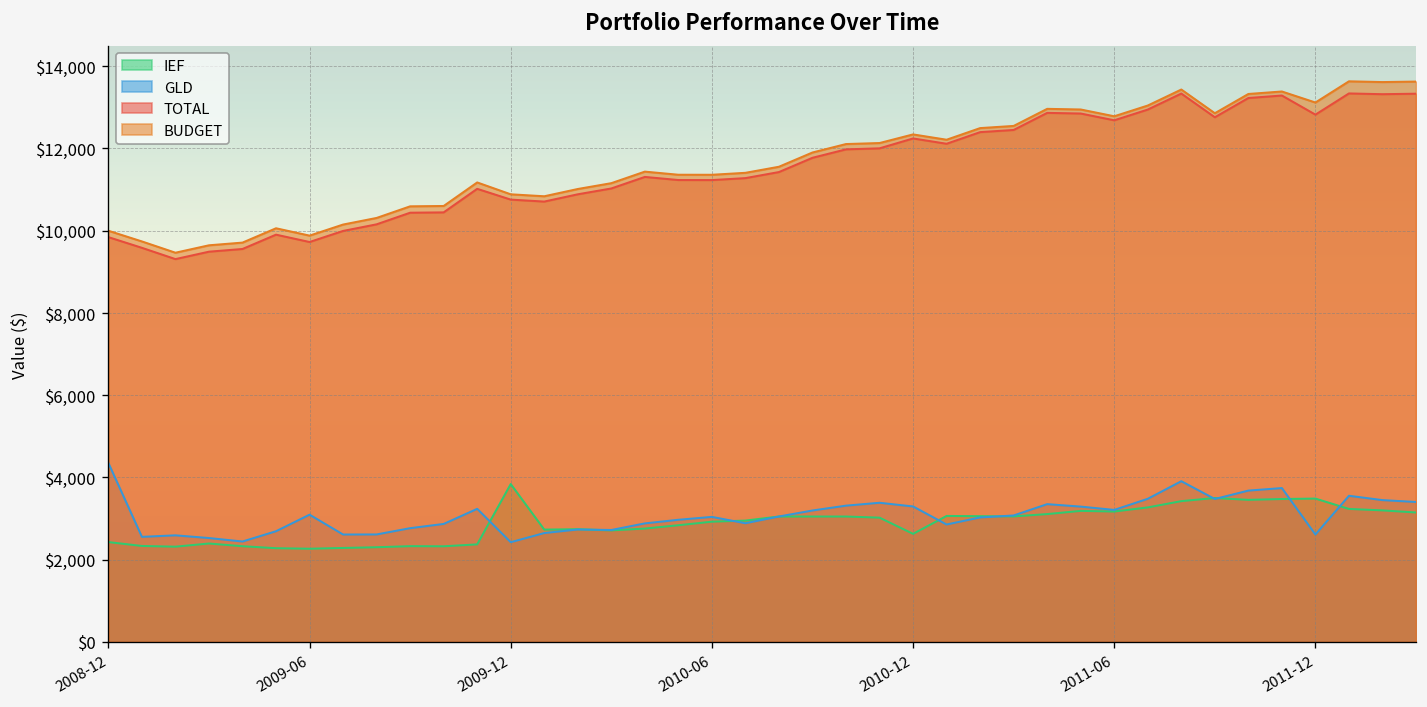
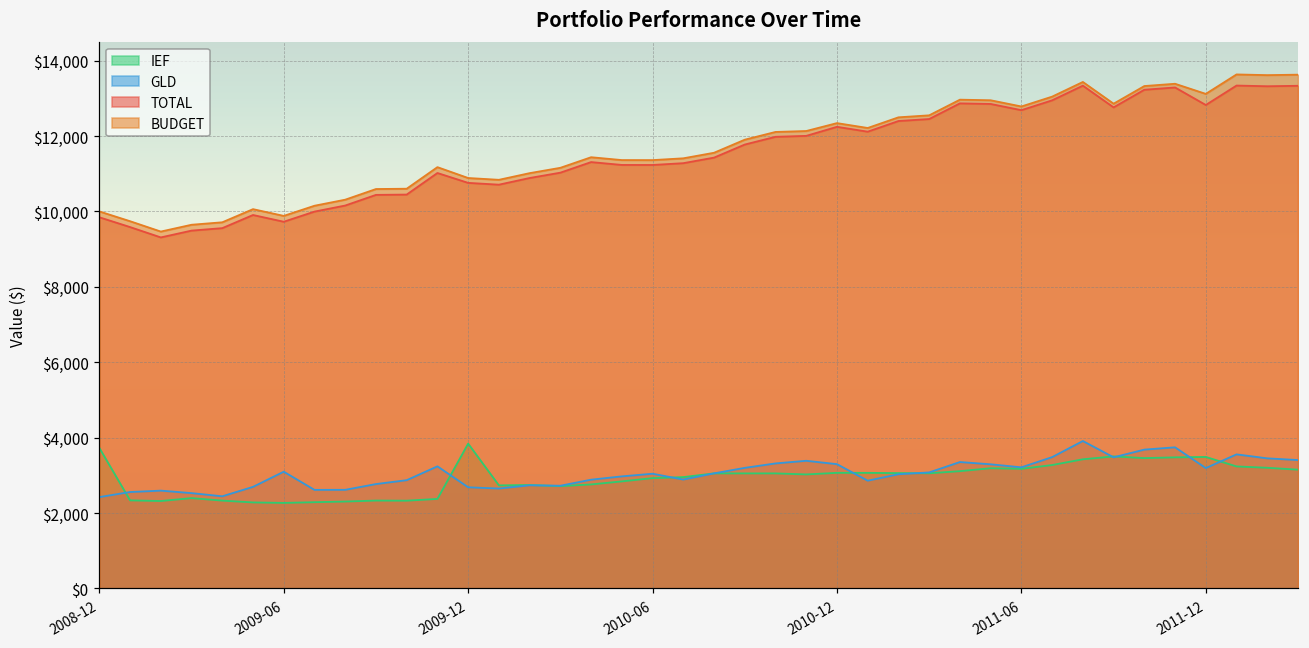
  {
    "IEF": {
-     "2008-12": "$2,400",
+     "2008-12": "$3,700",
      "2009-06": "$2,300",
      "2009-12": "$3,800",
      "2010-06": "$2,900",
-     "2010-12": "$2,600",
+     "2010-12": "$3,100",
      "2011-12": "$3,500"
    },
    "GLD": {
-     "2008-12": "$4,400",
+     "2008-12": "$2,400",
      "2009-06": "$3,100",
-     "2009-12": "$2,400",
+     "2009-12": "$2,700",
      "2010-06": "$3,000",
      "2010-12": "$3,300",
-     "2011-12": "$2,600"
+     "2011-12": "$3,200"
    }
  }
